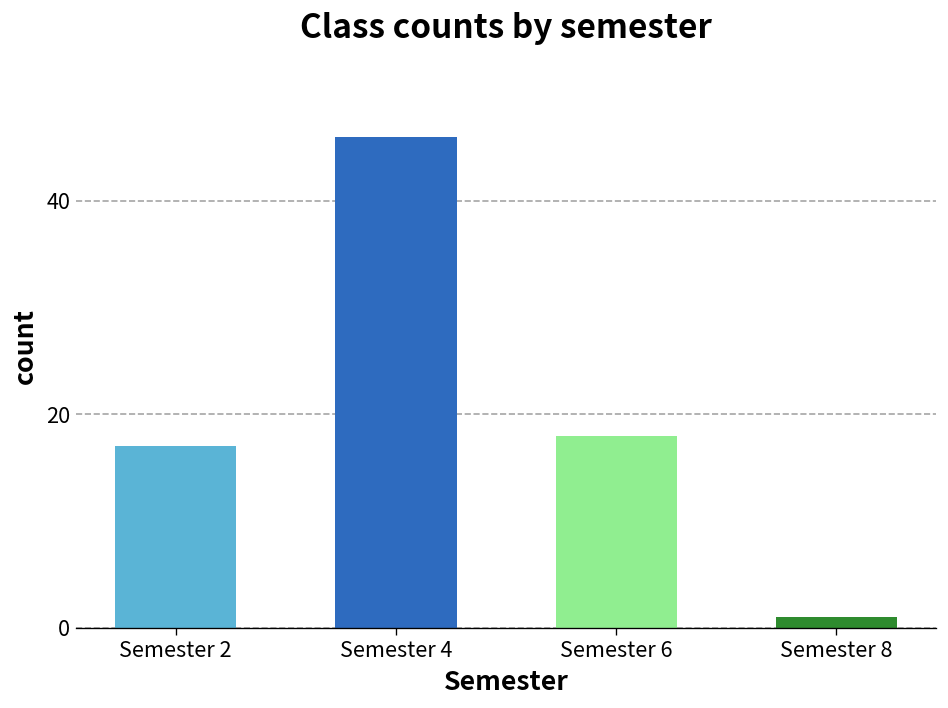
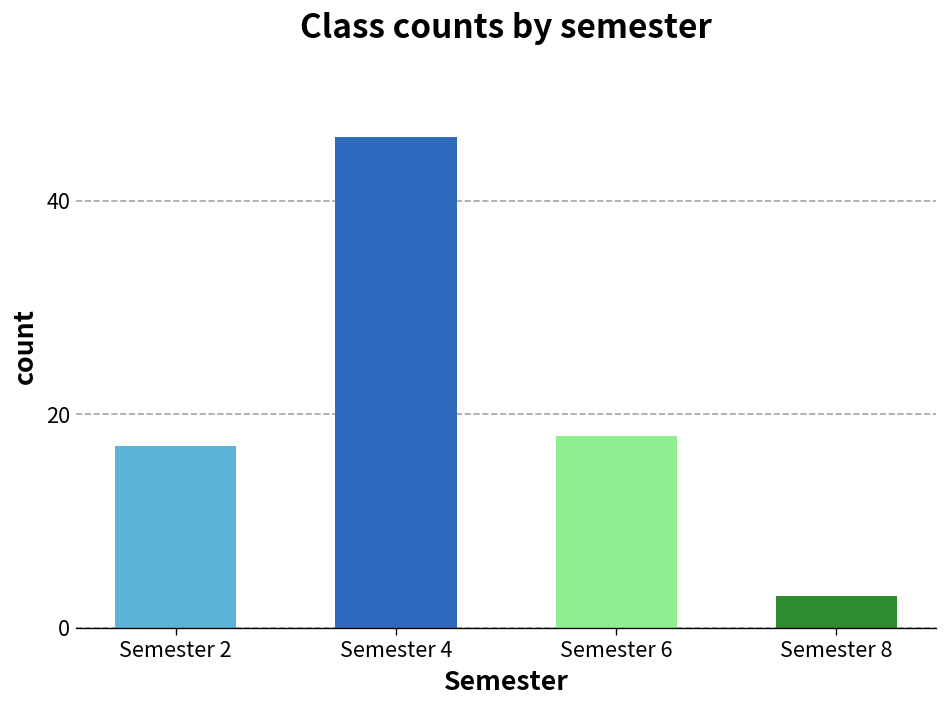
  {
    "Semester 2": 17,
    "Semester 4": 46,
    "Semester 6": 18,
-   "Semester 8": 1
+   "Semester 8": 3
  }
